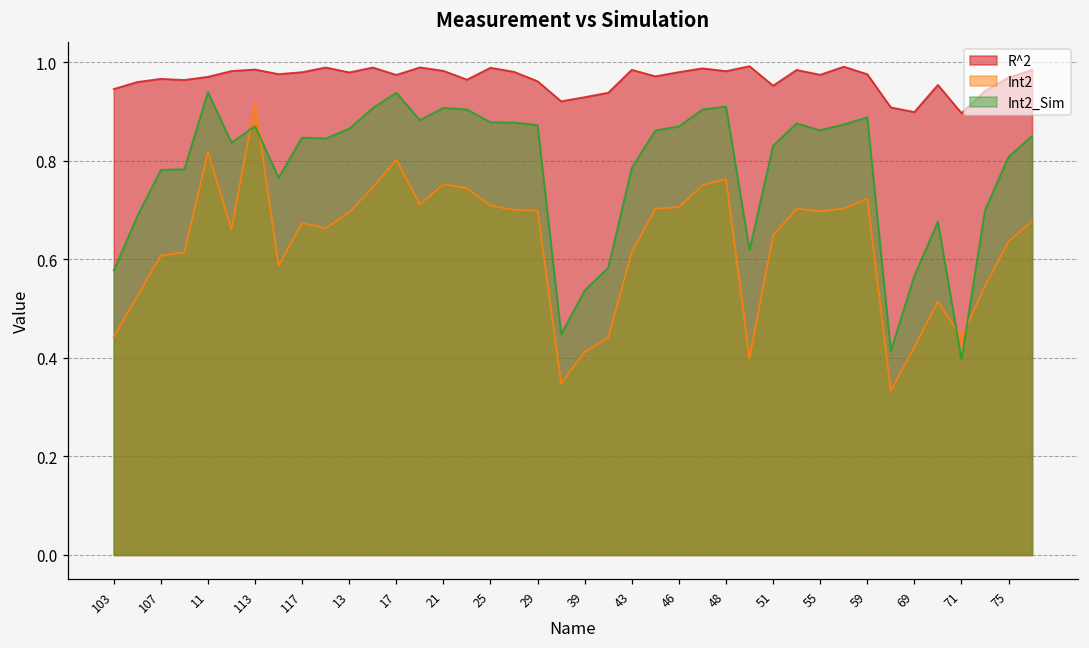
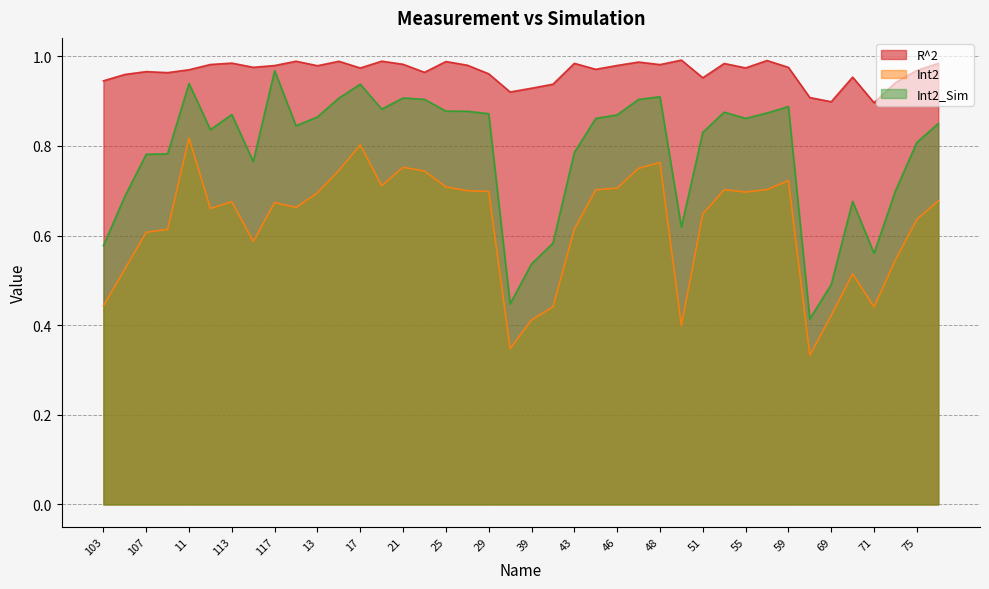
  {
    "R^2": {
      "103": 0.95,
      "107": 0.97,
      "113": 0.98,
      "117": 0.98,
      "43": 0.98,
      "46": 0.98,
      "48": 0.98,
      "51": 0.95,
      "55": 0.97,
      "59": 0.98,
      "69": 0.90,
      "71": 0.90
    },
    "Int2": {
      "103": 0.44,
      "107": 0.61,
-     "113": 0.92,
+     "113": 0.68,
      "117": 0.67,
      "43": 0.61,
      "46": 0.71,
      "48": 0.76,
      "51": 0.65,
      "55": 0.70,
      "59": 0.72,
      "69": 0.42,
      "71": 0.44,
      "75": 0.64
    },
    "Int2_Sim": {
      "103": 0.58,
      "107": 0.78,
      "113": 0.87,
-     "117": 0.85,
+     "117": 0.97,
      "43": 0.79,
      "46": 0.87,
      "48": 0.91,
      "51": 0.83,
      "55": 0.86,
      "59": 0.89,
-     "69": 0.57,
-     "71": 0.40,
+     "69": 0.49,
+     "71": 0.56,
      "75": 0.81
    }
  }
